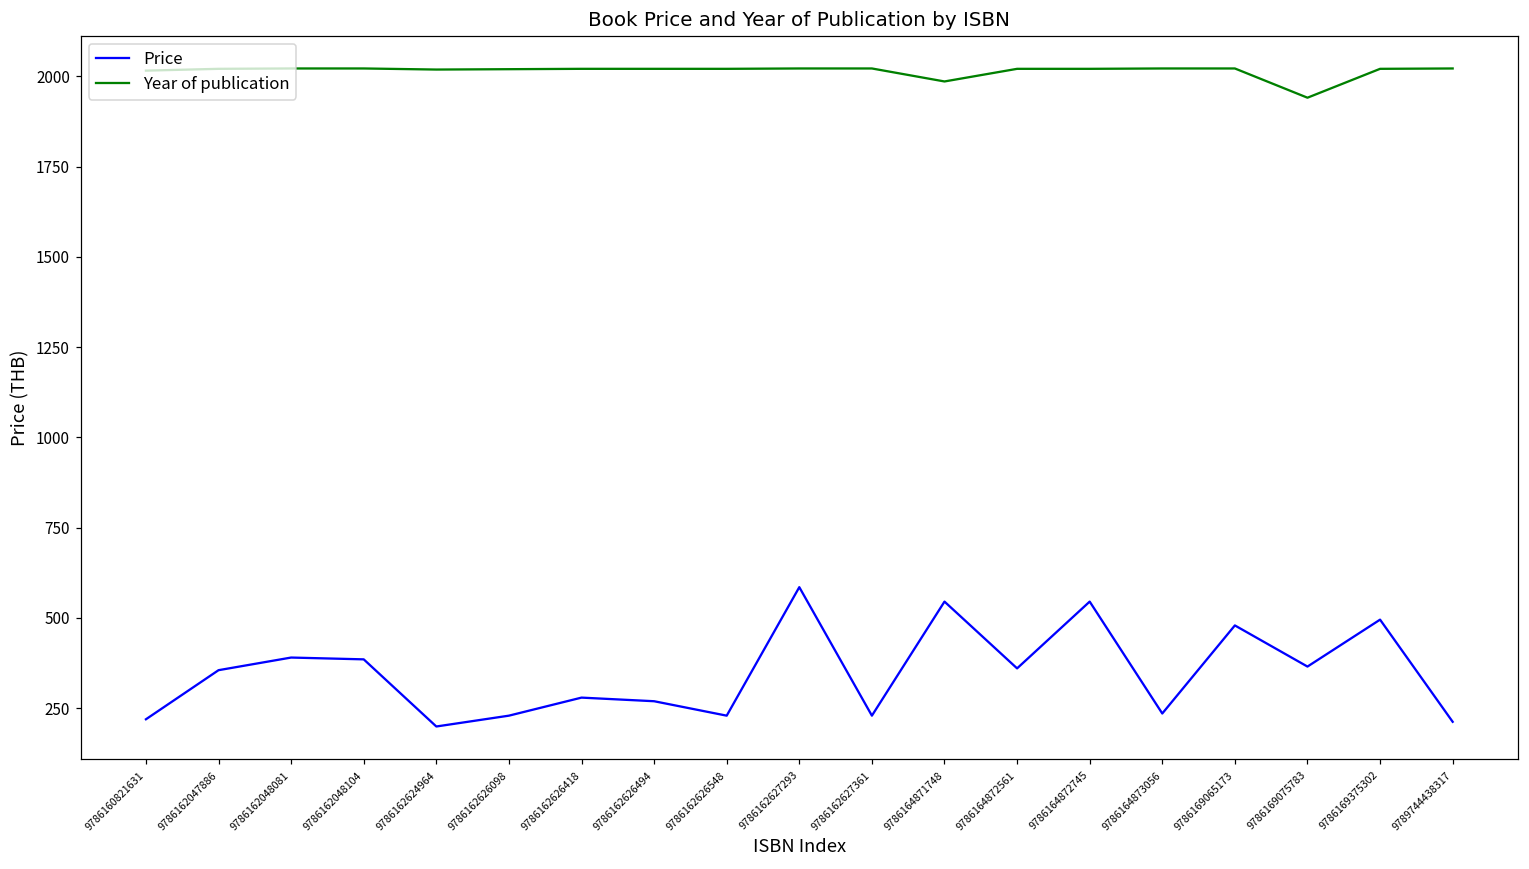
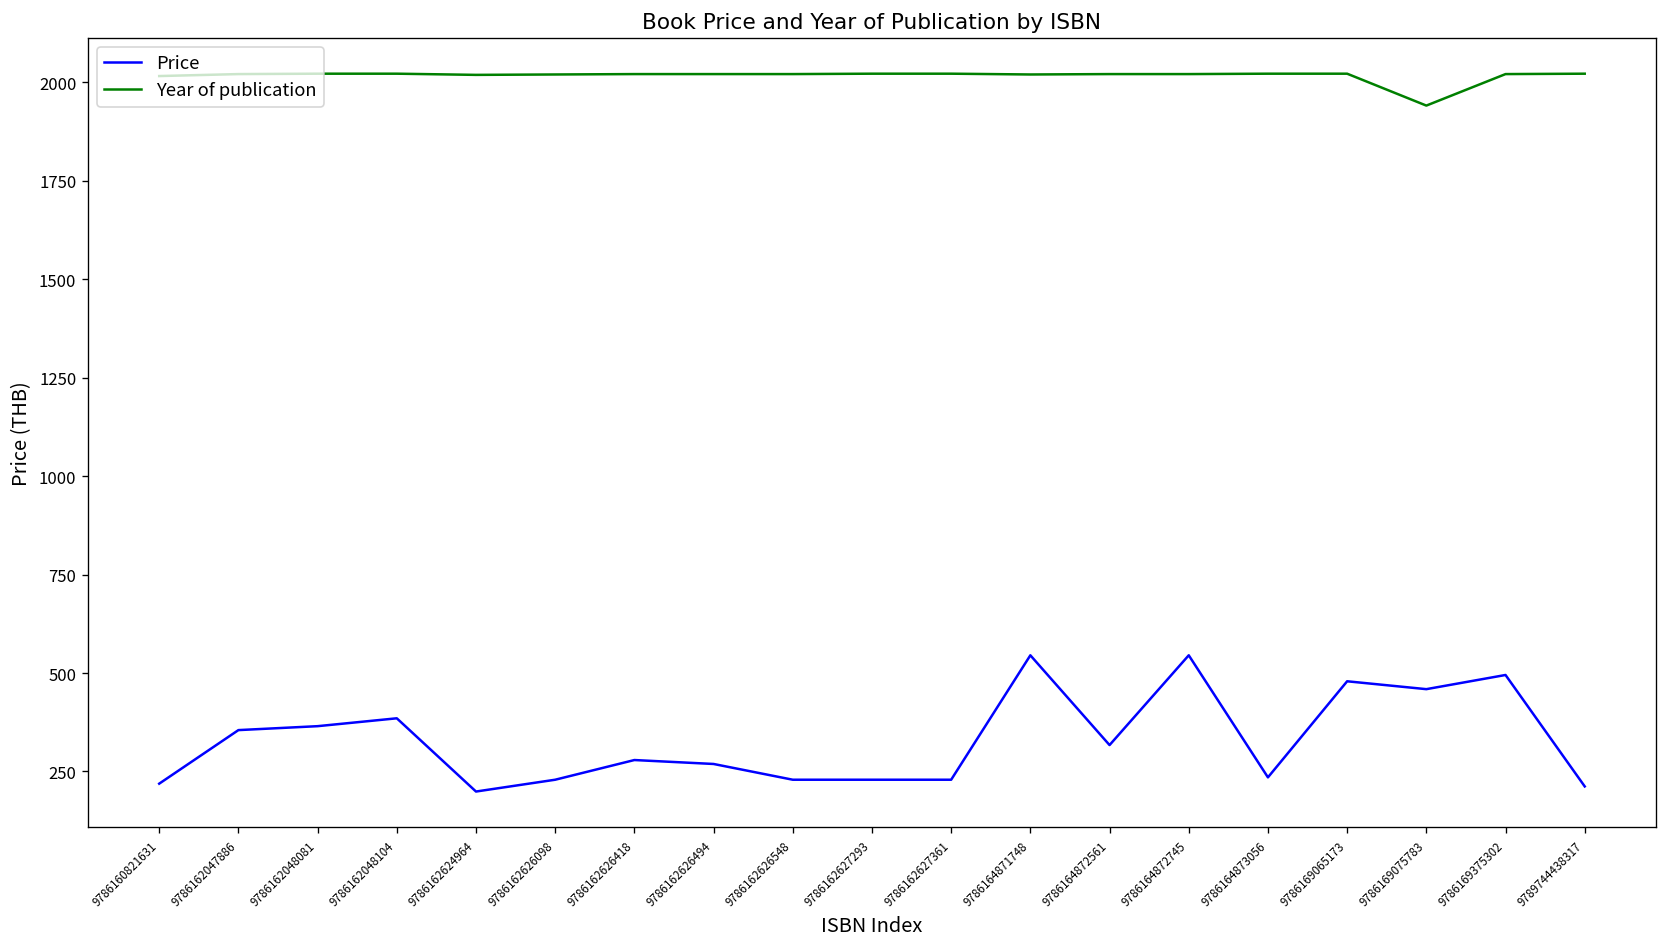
  {
    "Price": {
      "9786160821631": 220,
      "9786162047886": 360,
-     "9786162048081": 390,
+     "9786162048081": 370,
      "9786162048104": 390,
      "9786162624964": 200,
      "9786162626098": 230,
      "9786162626418": 280,
      "9786162626494": 270,
      "9786162626548": 230,
-     "9786162627293": 590,
+     "9786162627293": 230,
      "9786162627361": 230,
      "9786164871748": 550,
-     "9786164872561": 360,
+     "9786164872561": 320,
      "9786164872745": 550,
      "9786164873056": 240,
      "9786169065173": 480,
-     "9786169075783": 370,
+     "9786169075783": 460,
      "9786169375302": 500,
      "9789744438317": 210
    },
    "Year of publication": {
      "9786162048104": 2020,
      "9786162624964": 2020,
      "9786162626098": 2020,
      "9786162626418": 2020,
      "9786162626494": 2020,
      "9786162626548": 2020,
      "9786162627293": 2020,
      "9786162627361": 2020,
-     "9786164871748": 1990,
+     "9786164871748": 2020,
      "9786164872561": 2020,
      "9786164872745": 2020,
      "9786164873056": 2020,
      "9786169065173": 2020,
      "9786169075783": 1940,
      "9786169375302": 2020,
      "9789744438317": 2020
    }
  }
